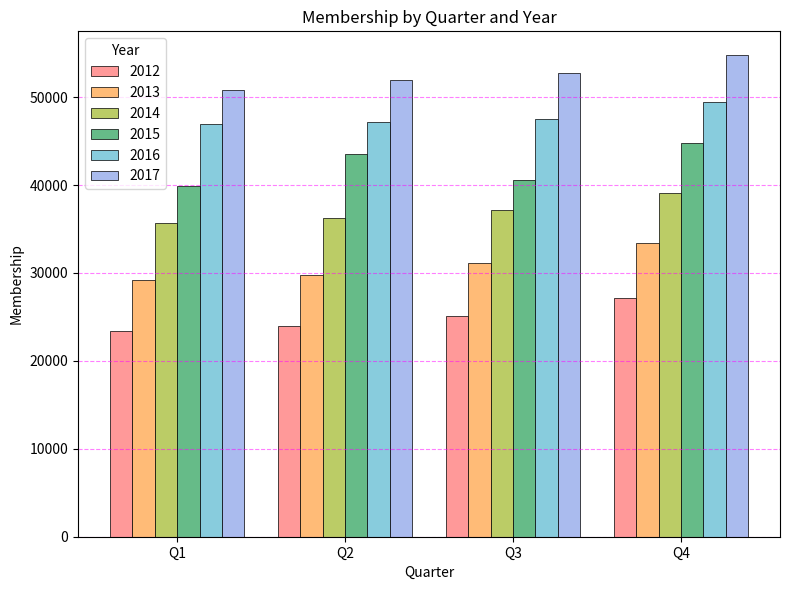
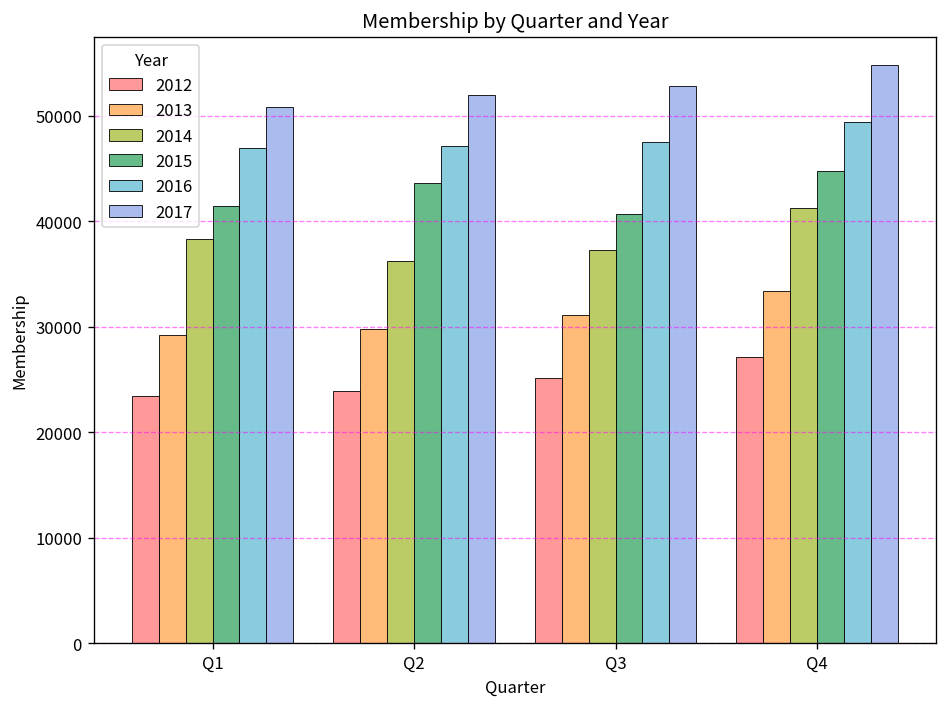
  {
    "2014": {
-     "Q1": 36000,
+     "Q1": 38000,
      "Q2": 36000,
      "Q3": 37000,
-     "Q4": 39000
+     "Q4": 41000
    },
    "2015": {
-     "Q1": 40000,
+     "Q1": 41000,
      "Q2": 44000,
      "Q3": 41000,
      "Q4": 45000
    }
  }
